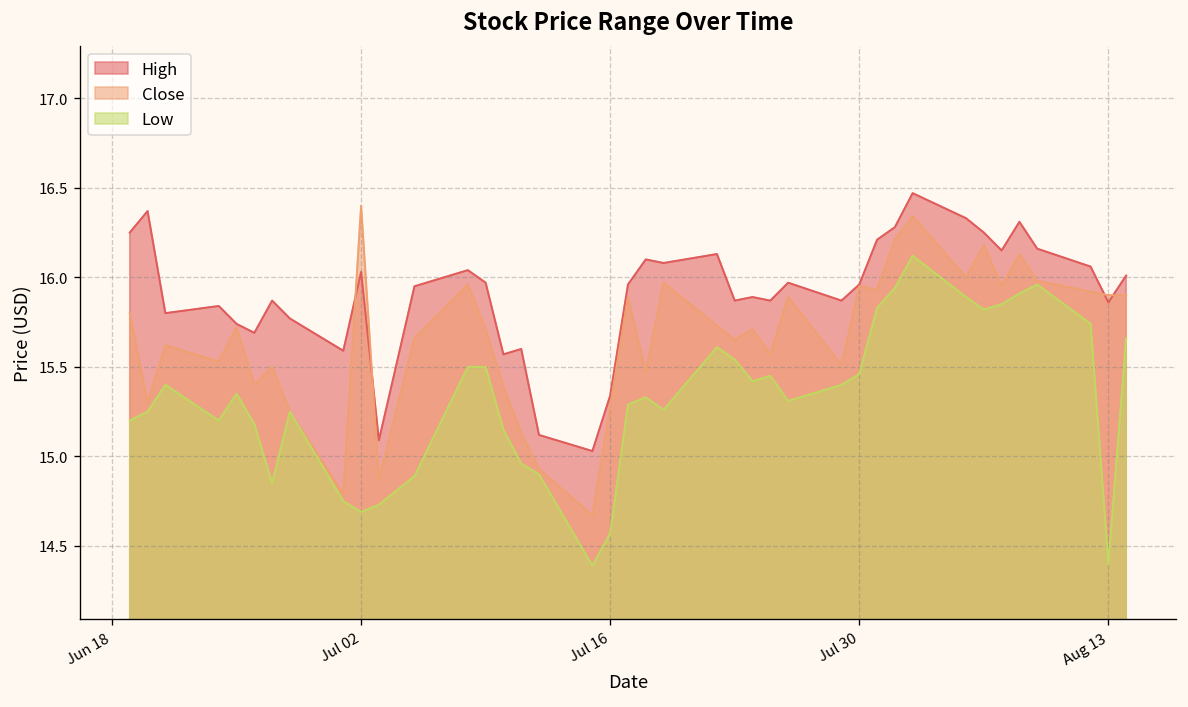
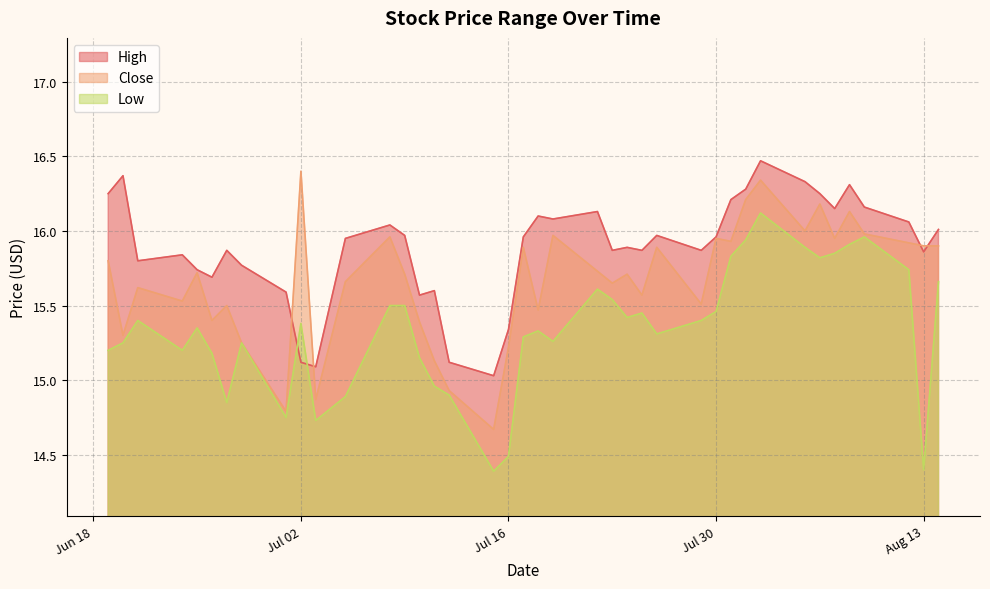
  {
    "High": {
-     "Jul 02": 16.03,
+     "Jul 02": 15.12,
      "Jul 16": 15.34,
      "Aug 13": 15.86
    },
    "Close": {
      "Jul 02": 16.40,
-     "Jul 16": 15.28,
+     "Jul 16": 15.22,
      "Aug 13": 15.90
    },
    "Low": {
-     "Jul 02": 14.69,
-     "Jul 16": 14.57,
+     "Jul 02": 15.38,
+     "Jul 16": 14.49,
      "Jul 30": 15.46,
      "Aug 13": 14.40
    }
  }
